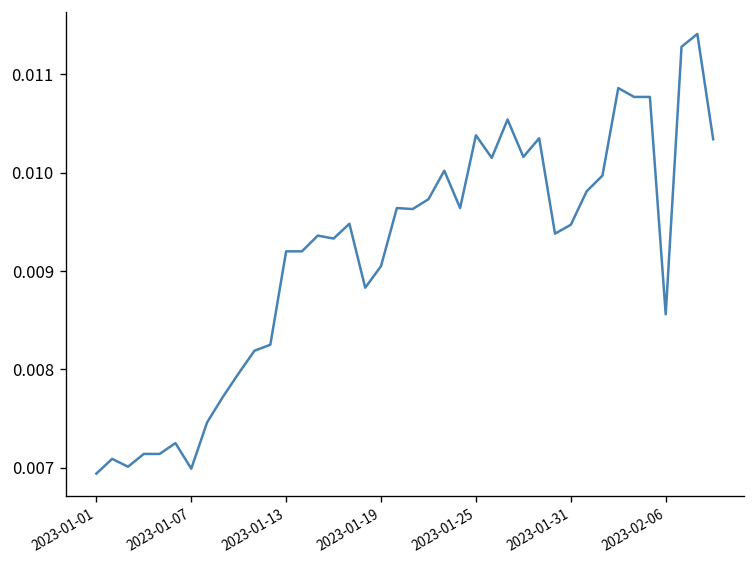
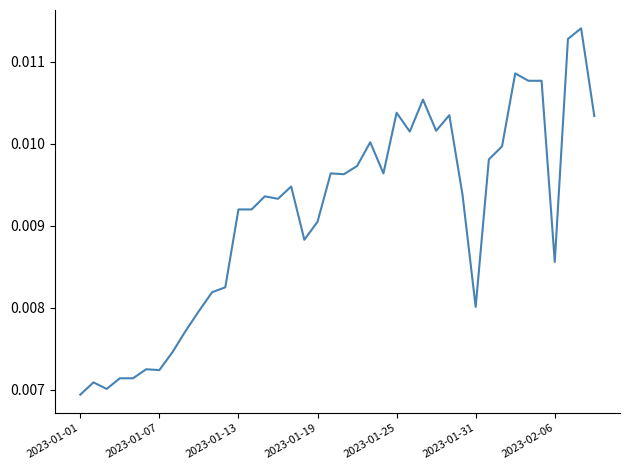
  {
    "2023-01-01": 0.0069,
-   "2023-01-07": 0.0070,
+   "2023-01-07": 0.0072,
    "2023-01-13": 0.0092,
    "2023-01-19": 0.0091,
    "2023-01-25": 0.0104,
-   "2023-01-31": 0.0095,
+   "2023-01-31": 0.0080,
    "2023-02-06": 0.0086
  }
